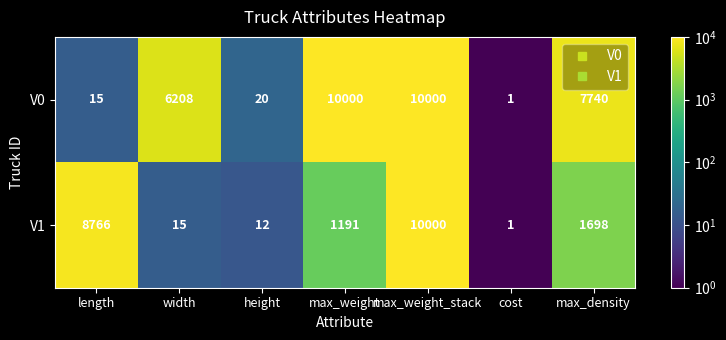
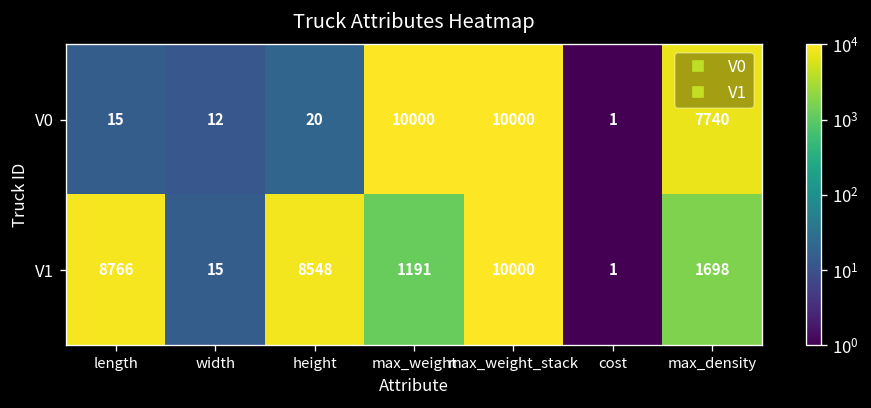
  {
    "V0": {
      "length": 15,
-     "width": 6208,
+     "width": 12,
      "height": 20,
      "max_weight": 10000,
      "max_weight_stack": 10000,
      "cost": 1,
      "max_density": 7740
    },
    "V1": {
      "length": 8766,
      "width": 15,
-     "height": 12,
+     "height": 8548,
      "max_weight": 1191,
      "max_weight_stack": 10000,
      "cost": 1,
      "max_density": 1698
    }
  }
